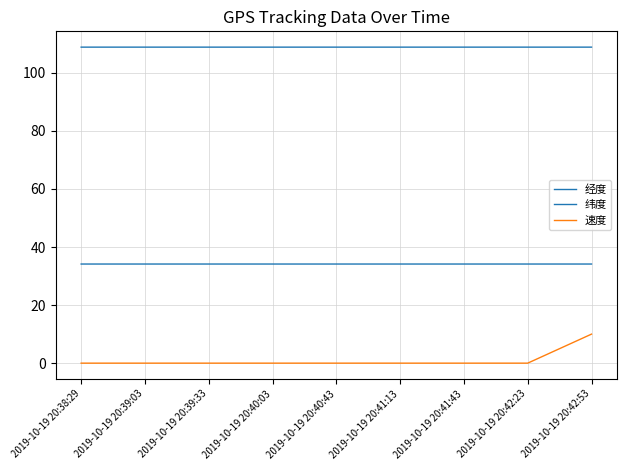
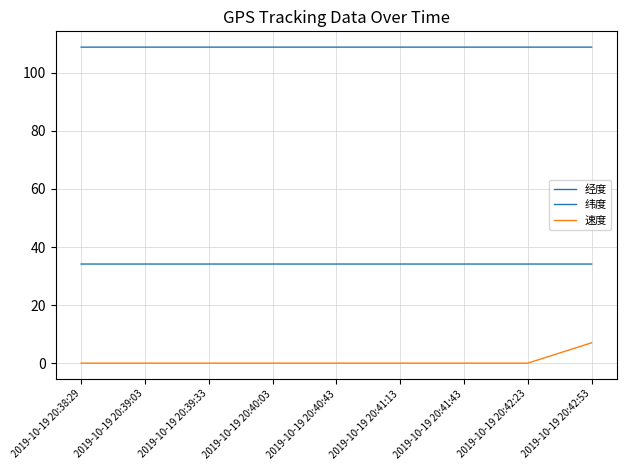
  {
    "速度": {
      "2019-10-19 20:38:29": 0,
      "2019-10-19 20:39:03": 0,
      "2019-10-19 20:39:33": 0,
      "2019-10-19 20:40:03": 0,
      "2019-10-19 20:40:43": 0,
      "2019-10-19 20:41:13": 0,
      "2019-10-19 20:41:43": 0,
      "2019-10-19 20:42:23": 0,
-     "2019-10-19 20:42:53": 10
+     "2019-10-19 20:42:53": 7
    }
  }
